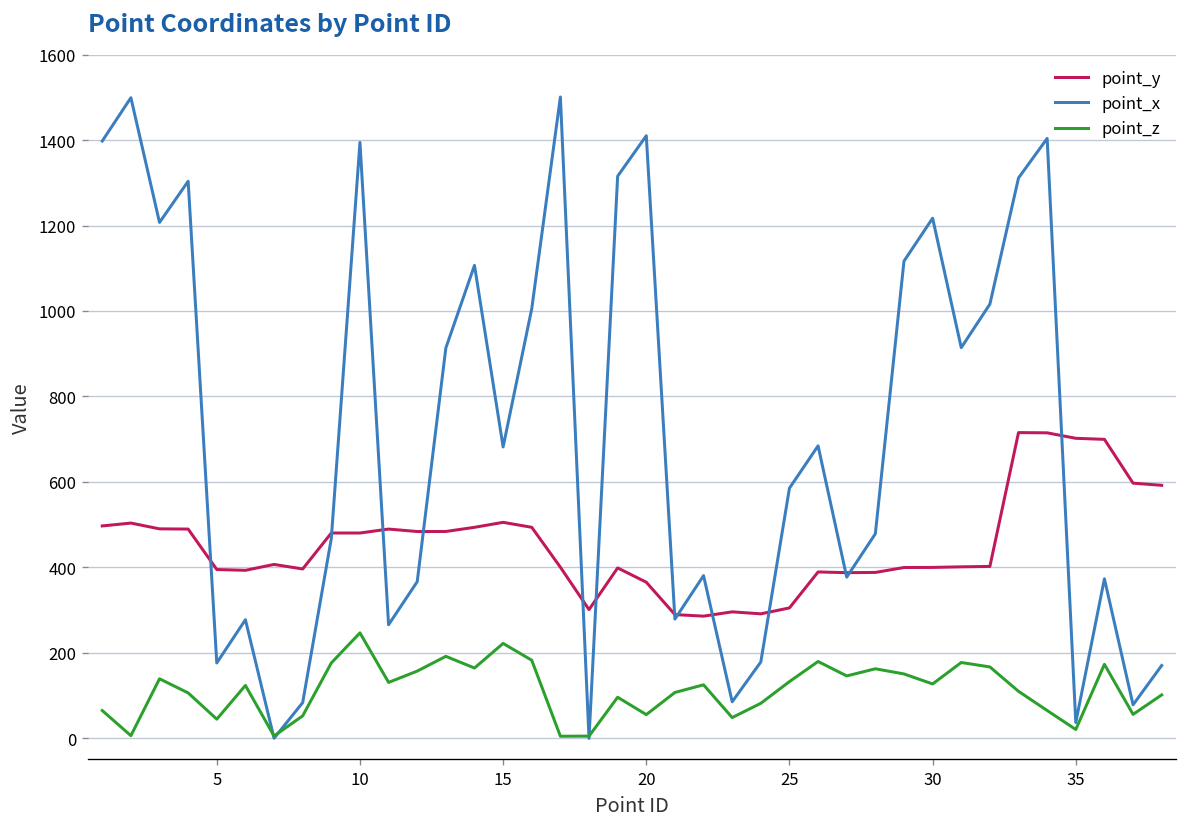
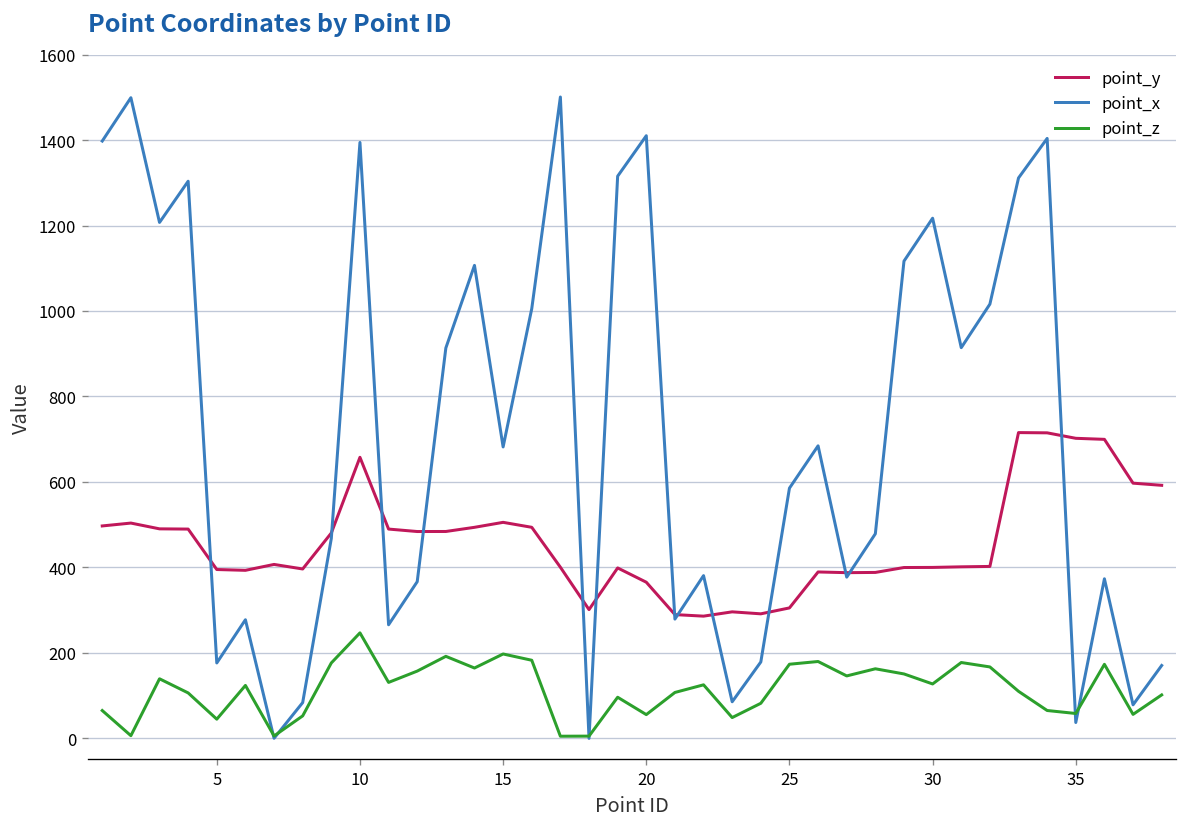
  {
    "point_y": {
      "5": 390,
-     "10": 480,
+     "10": 660,
      "15": 510,
      "20": 370,
      "25": 300,
      "30": 400,
      "35": 700
    },
    "point_x": {
      "5": 180,
      "10": 1390,
      "15": 680,
      "20": 1410,
      "25": 590,
      "30": 1220,
      "35": 40
    },
    "point_z": {
      "5": 40,
      "10": 250,
-     "15": 220,
+     "15": 200,
      "20": 60,
-     "25": 130,
+     "25": 170,
      "30": 130,
-     "35": 20
+     "35": 60
    }
  }
